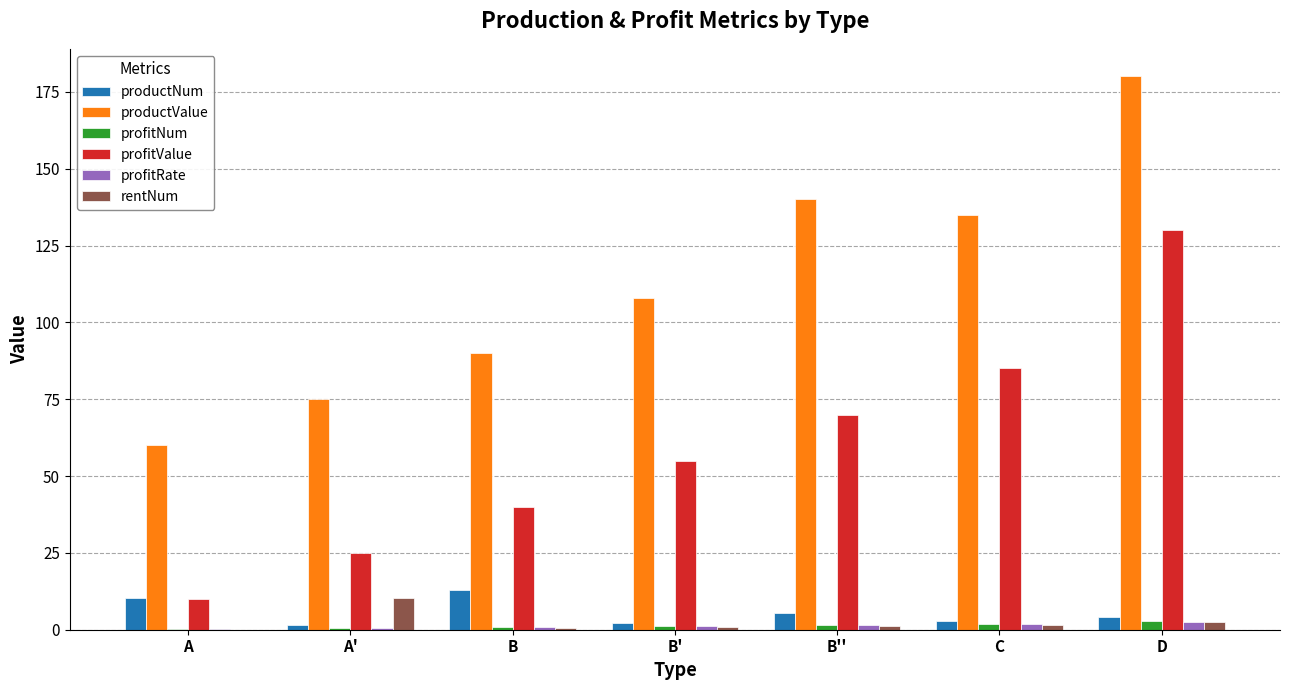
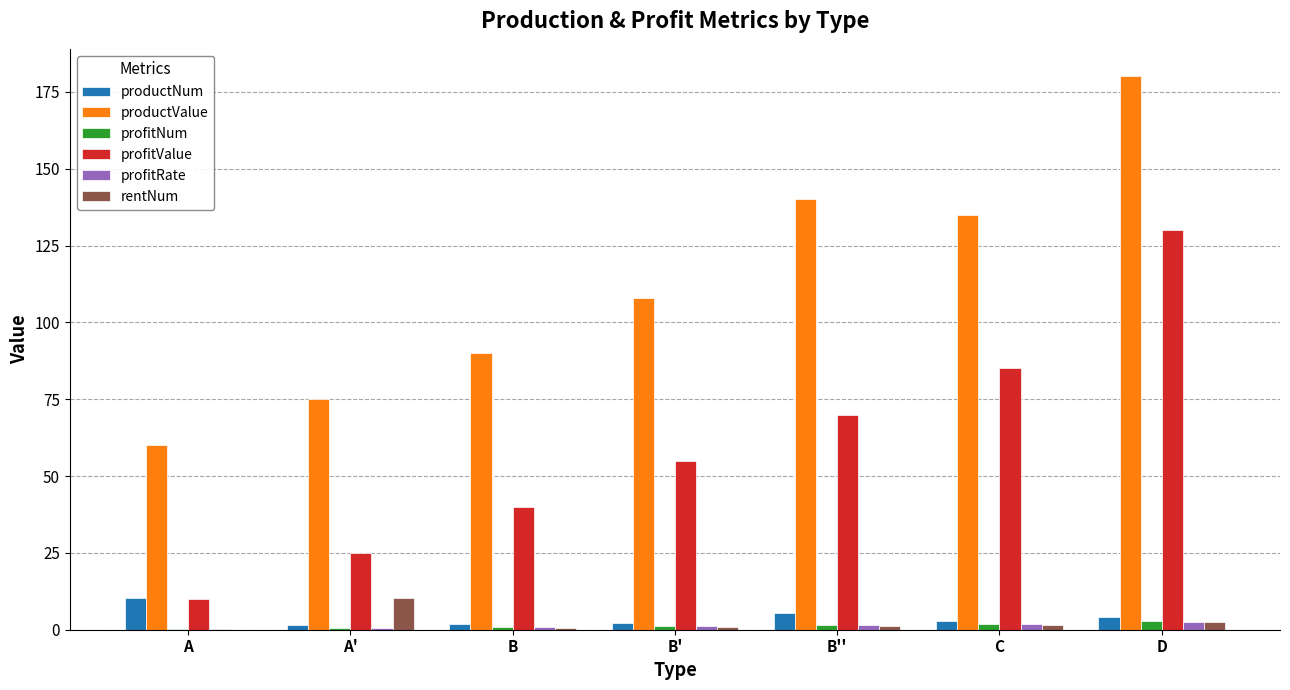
  {
    "productNum": {
      "A": 10,
      "A'": 2,
-     "B": 13,
+     "B": 2,
      "B'": 2,
      "B''": 5,
      "C": 3,
      "D": 4
    },
    "productValue": {
      "A": 60,
      "A'": 75,
      "B": 90,
      "B'": 108,
      "B''": 140,
      "C": 135,
      "D": 180
    },
    "profitNum": {
      "B": 1,
      "B'": 1,
      "B''": 2,
      "C": 2,
      "D": 3
    },
    "profitValue": {
      "A": 10,
      "A'": 25,
      "B": 40,
      "B'": 55,
      "B''": 70,
      "C": 85,
      "D": 130
    },
    "profitRate": {
      "B": 1,
      "B'": 1,
      "B''": 1,
      "C": 2,
      "D": 3
    },
    "rentNum": {
      "A": 0,
      "A'": 10,
      "B'": 1,
      "B''": 1,
      "C": 2,
      "D": 3
    }
  }
